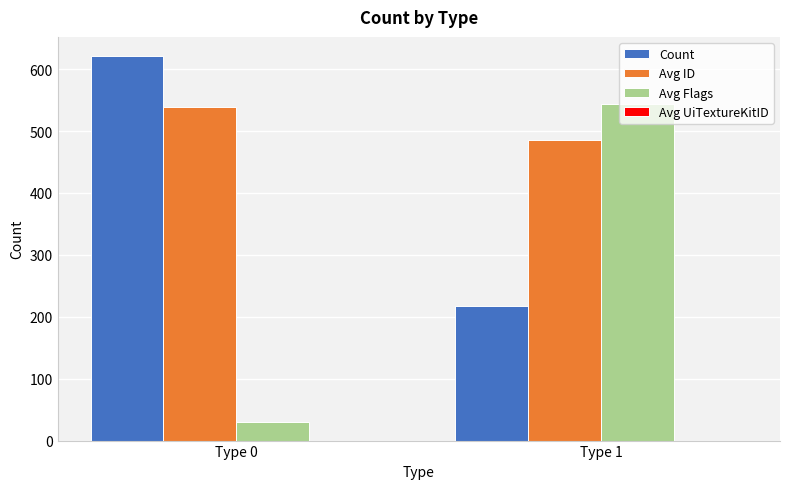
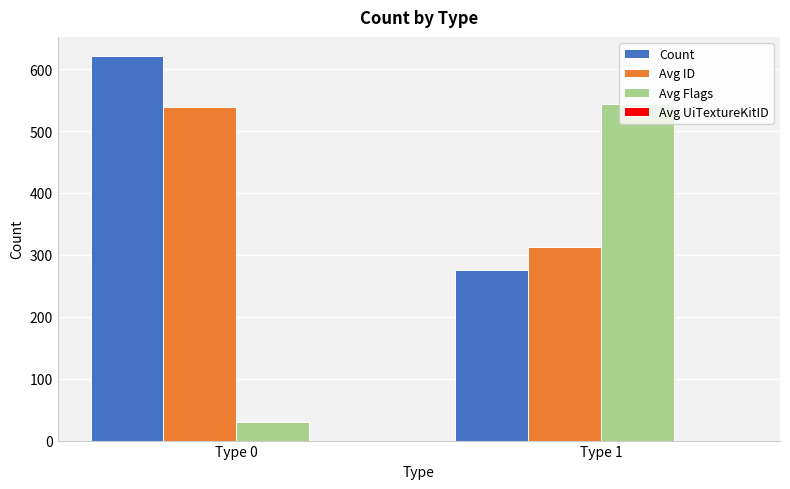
  {
    "Count": {
      "Type 0": 620,
-     "Type 1": 220
+     "Type 1": 280
    },
    "Avg ID": {
      "Type 0": 540,
-     "Type 1": 480
+     "Type 1": 310
    },
    "Avg Flags": {
      "Type 0": 30
    },
    "Avg UiTextureKitID": {
      "Type 0": 0,
      "Type 1": 0
    }
  }
